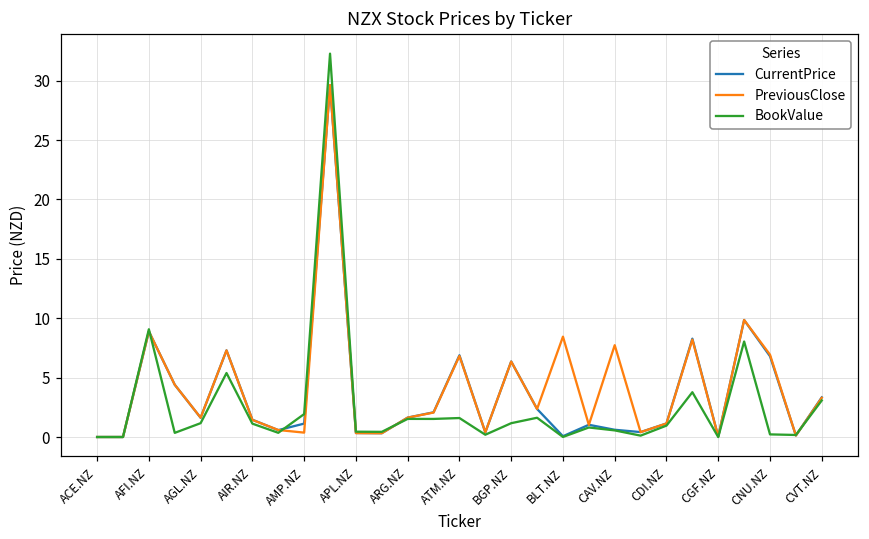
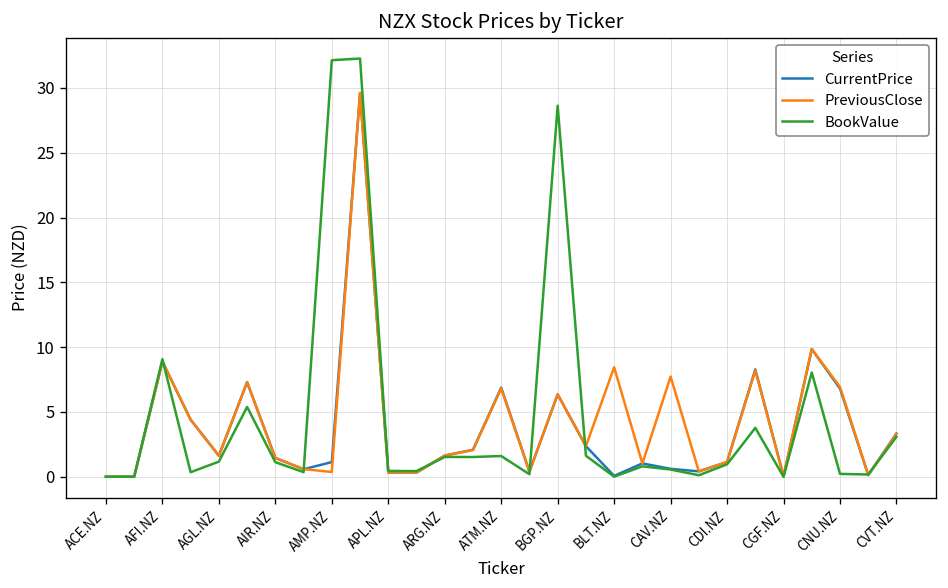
  {
    "CurrentPrice": {
      "AMP.NZ": 1.1
    },
    "PreviousClose": {
      "AMP.NZ": 0.4,
      "BLT.NZ": 8.4,
      "CAV.NZ": 7.7
    },
    "BookValue": {
      "AGL.NZ": 1.2,
      "AIR.NZ": 1.1,
-     "AMP.NZ": 1.9,
+     "AMP.NZ": 32.1,
      "ATM.NZ": 1.6,
-     "BGP.NZ": 1.2,
+     "BGP.NZ": 28.6,
      "CNU.NZ": 0.2
    }
  }
